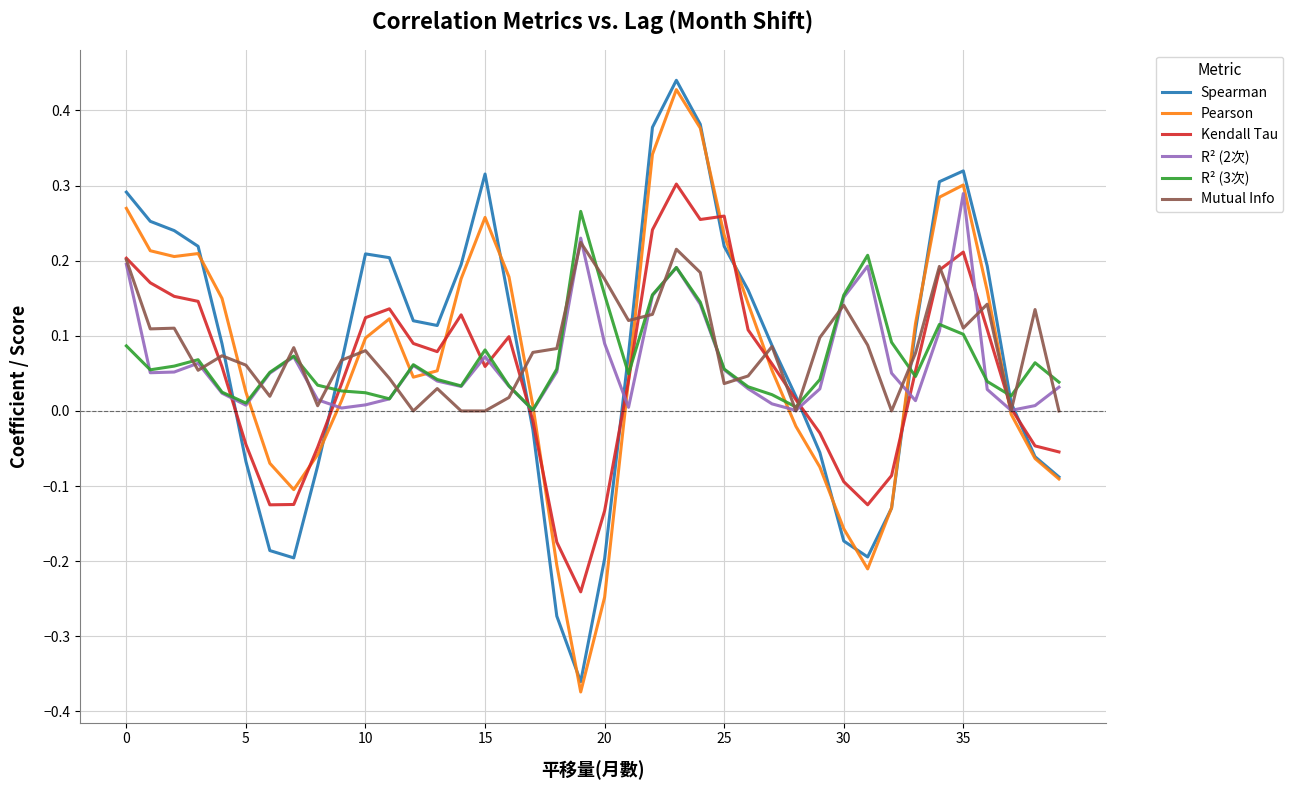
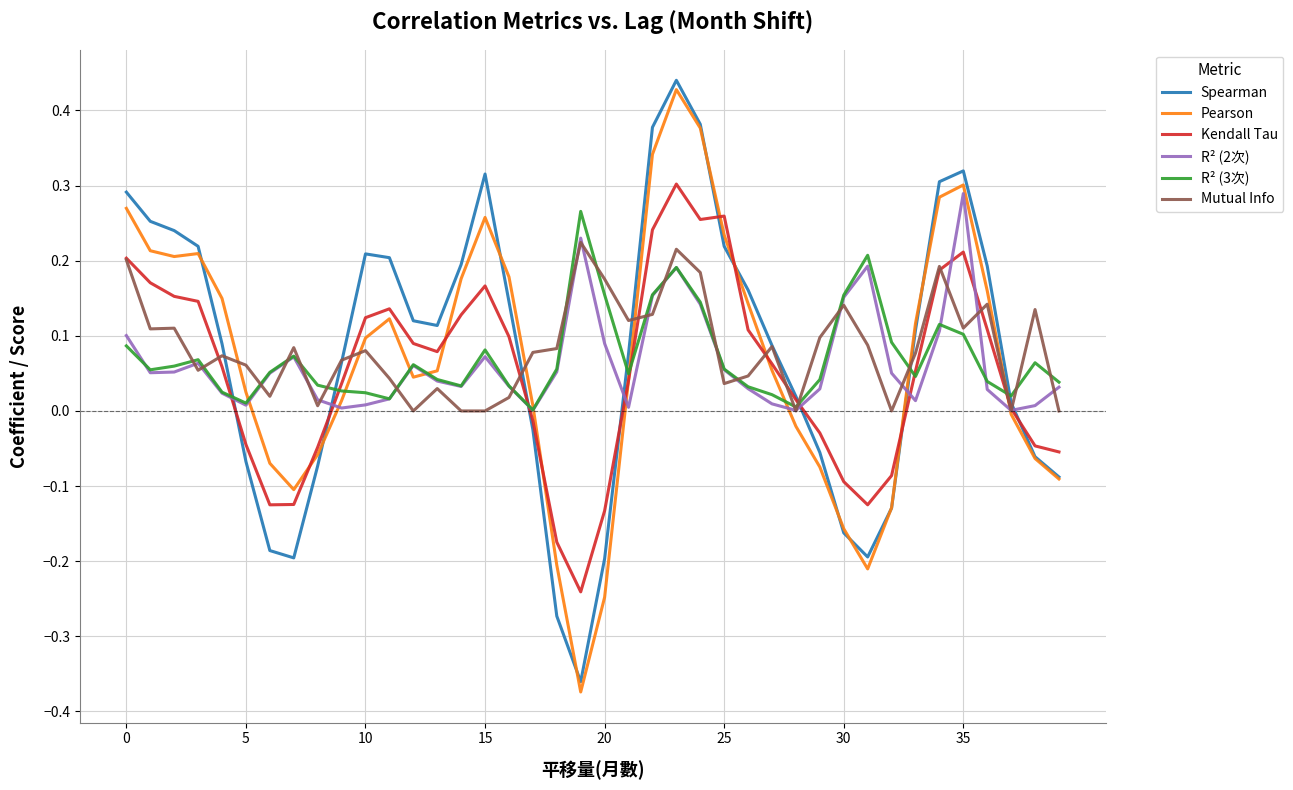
  {
    "Spearman": {
      "0": 0.29,
      "5": -0.07,
      "10": 0.21,
      "15": 0.32,
      "20": -0.20,
      "25": 0.22,
-     "30": -0.17,
+     "30": -0.16,
      "35": 0.32
    },
    "Pearson": {
      "0": 0.27,
      "5": 0.03,
      "10": 0.10,
      "15": 0.26,
      "20": -0.25,
      "25": 0.23,
      "30": -0.16,
      "35": 0.30
    },
    "Kendall Tau": {
      "5": -0.04,
      "10": 0.12,
-     "15": 0.06,
+     "15": 0.17,
      "20": -0.13,
      "25": 0.26,
      "30": -0.09,
      "35": 0.21
    },
    "R² (2次)": {
-     "0": 0.20,
+     "0": 0.10,
      "10": 0.01,
      "15": 0.07,
      "20": 0.09,
      "35": 0.29
    },
    "R² (3次)": {
      "0": 0.09,
      "10": 0.02,
      "15": 0.08,
      "20": 0.15,
      "35": 0.10
    },
    "Mutual Info": {
      "5": 0.06,
      "10": 0.08,
      "15": 0.00,
      "20": 0.18,
      "25": 0.04,
      "30": 0.14,
      "35": 0.11
    }
  }
